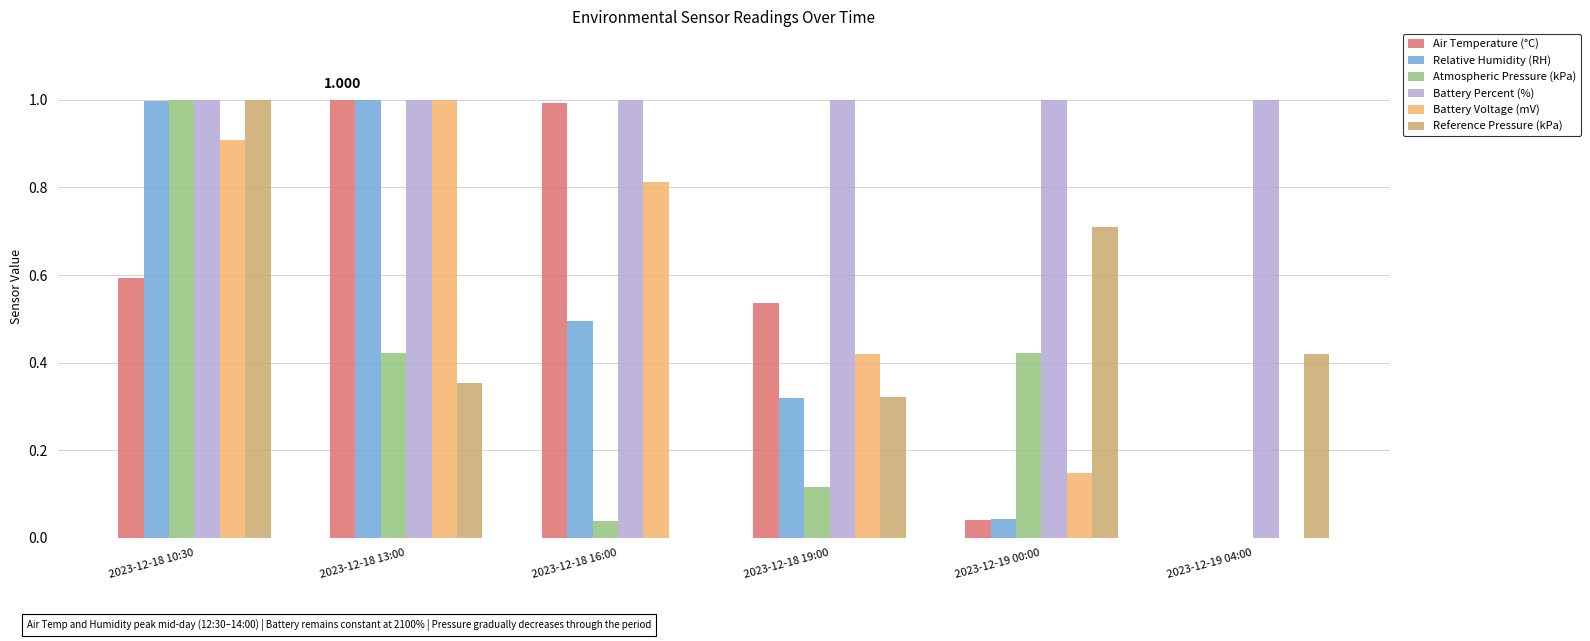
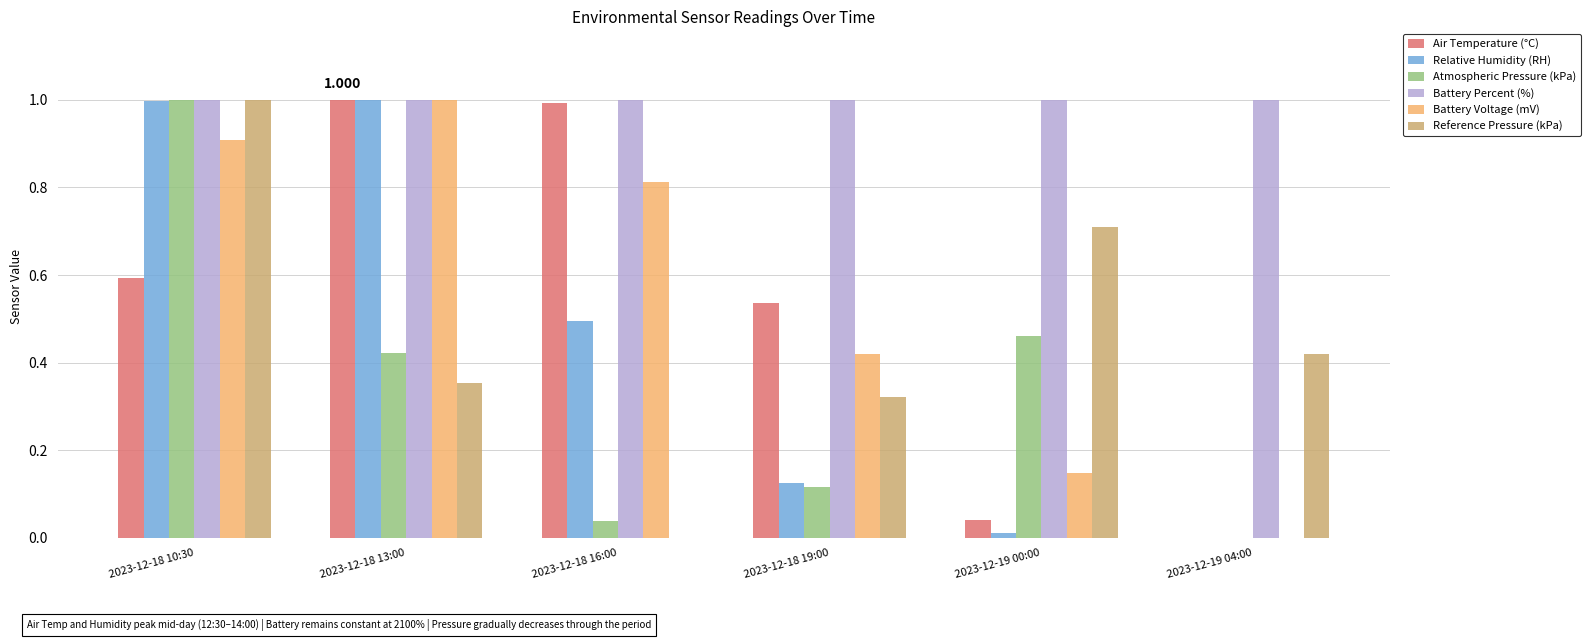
  {
    "Air Temperature (°C)": {
      "2023-12-18 13:00": 1.000
    },
    "Relative Humidity (RH)": {
      "2023-12-18 10:30": 1.00,
      "2023-12-18 16:00": 0.50,
-     "2023-12-18 19:00": 0.32,
-     "2023-12-19 00:00": 0.04,
+     "2023-12-18 19:00": 0.12,
+     "2023-12-19 00:00": 0.01,
      "2023-12-19 04:00": 0.00
    },
    "Atmospheric Pressure (kPa)": {
      "2023-12-18 10:30": 1.00,
      "2023-12-18 13:00": 0.42,
      "2023-12-18 16:00": 0.04,
      "2023-12-18 19:00": 0.12,
-     "2023-12-19 00:00": 0.42,
+     "2023-12-19 00:00": 0.46,
      "2023-12-19 04:00": 0.00
    },
    "Battery Percent (%)": {
      "2023-12-18 10:30": 1.00,
      "2023-12-18 13:00": 1.00,
      "2023-12-18 16:00": 1.00,
      "2023-12-18 19:00": 1.00,
      "2023-12-19 00:00": 1.00,
      "2023-12-19 04:00": 1.00
    }
  }
